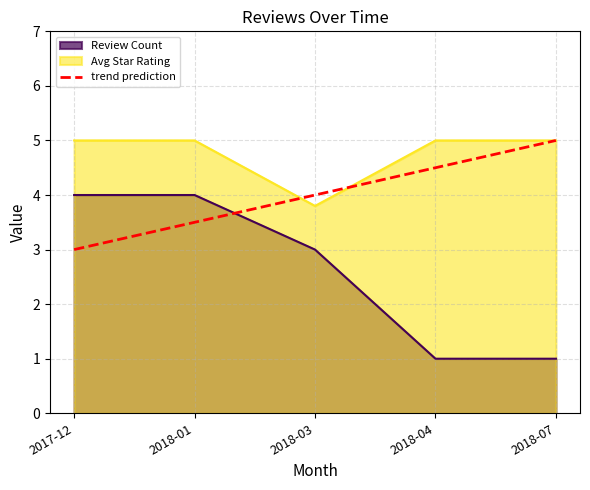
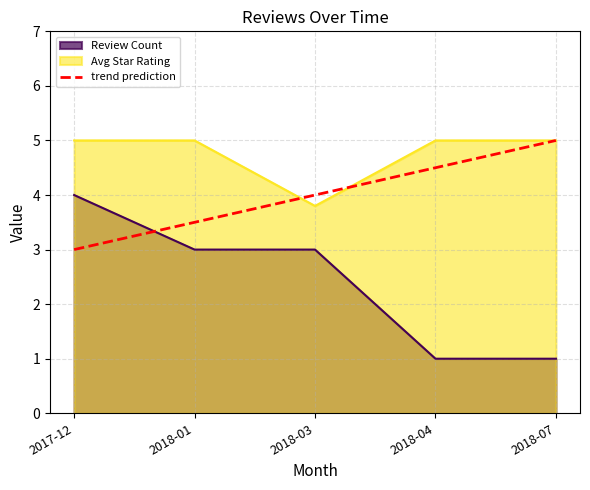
  {
    "Review Count": {
      "2017-12": 4,
-     "2018-01": 4,
+     "2018-01": 3,
      "2018-03": 3,
      "2018-04": 1,
      "2018-07": 1
    },
    "Avg Star Rating": {
      "2017-12": 5,
      "2018-01": 5,
      "2018-03": 3.8,
      "2018-04": 5
    },
    "trend prediction": {
      "2017-12": 3,
      "2018-01": 3.5,
      "2018-03": 4,
      "2018-04": 4.5
    }
  }
